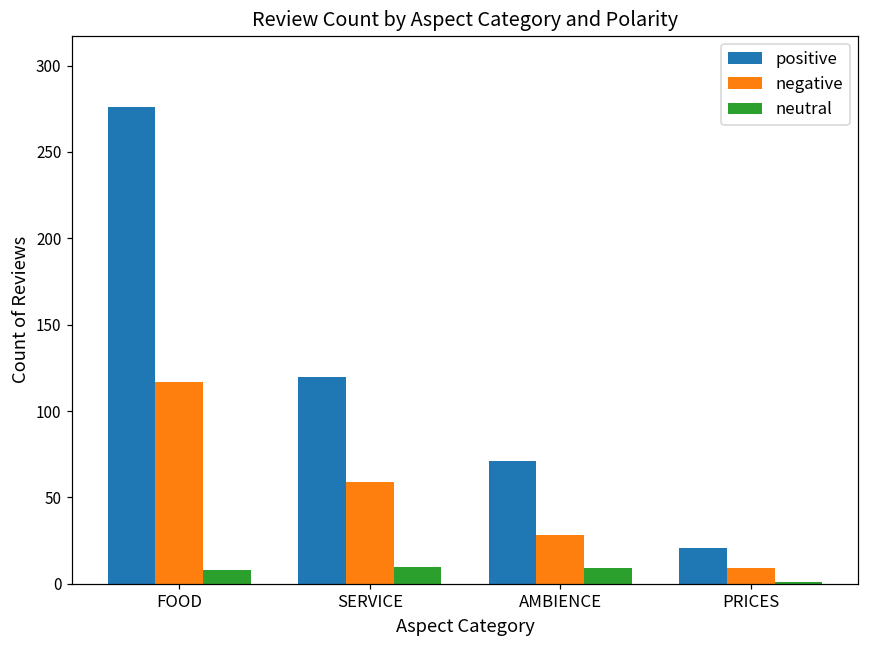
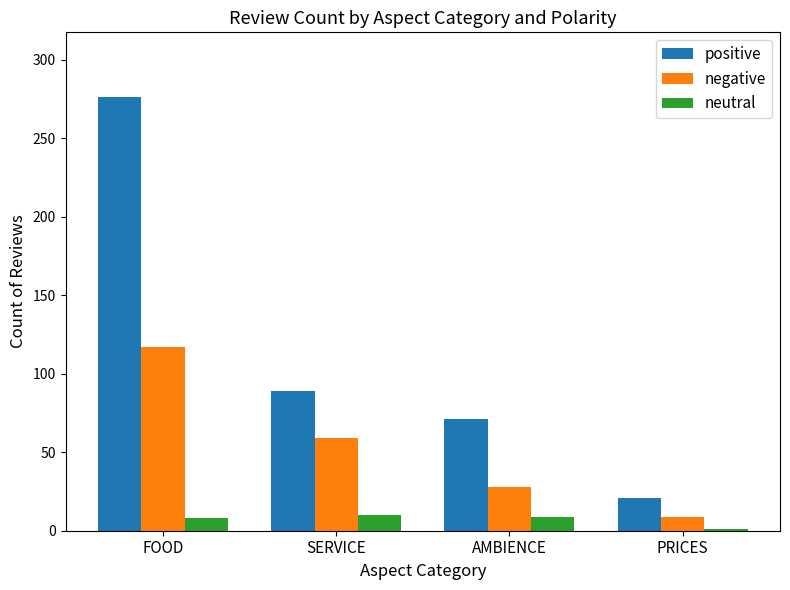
  {
    "positive": {
      "FOOD": 276,
-     "SERVICE": 120,
+     "SERVICE": 89,
      "AMBIENCE": 71,
      "PRICES": 21
    },
    "negative": {
      "FOOD": 117,
      "SERVICE": 59,
      "AMBIENCE": 28,
      "PRICES": 9
    },
    "neutral": {
      "FOOD": 8,
      "SERVICE": 10,
      "AMBIENCE": 9
    }
  }
